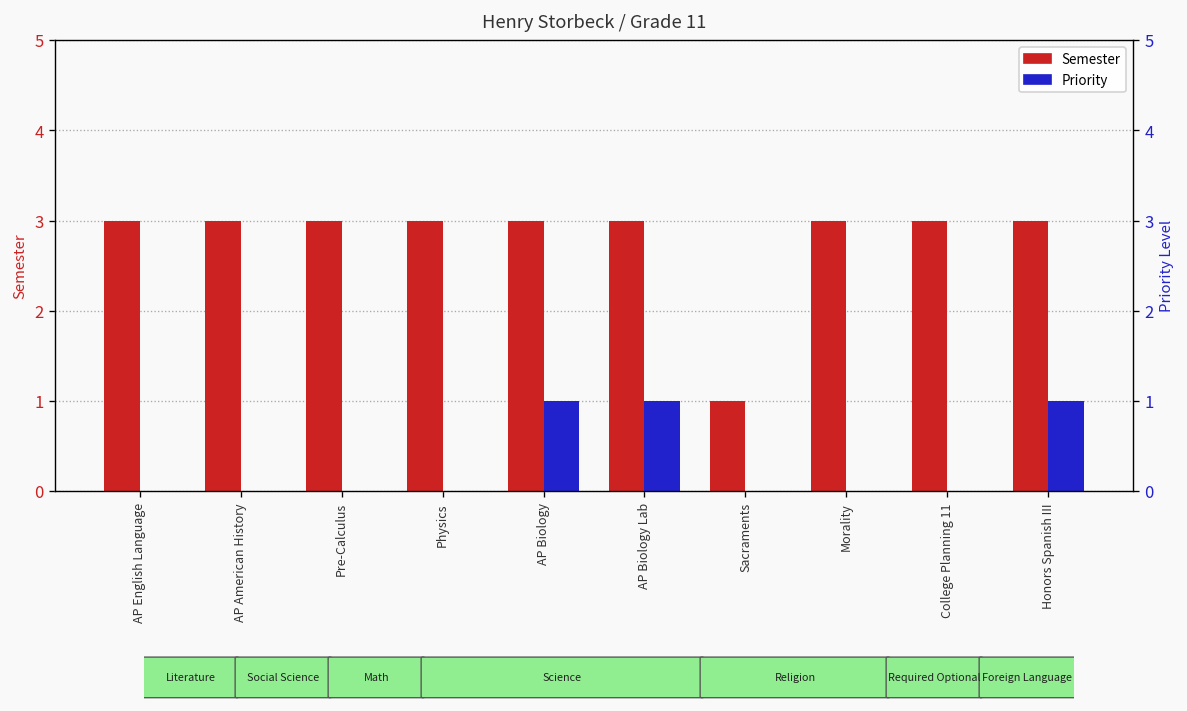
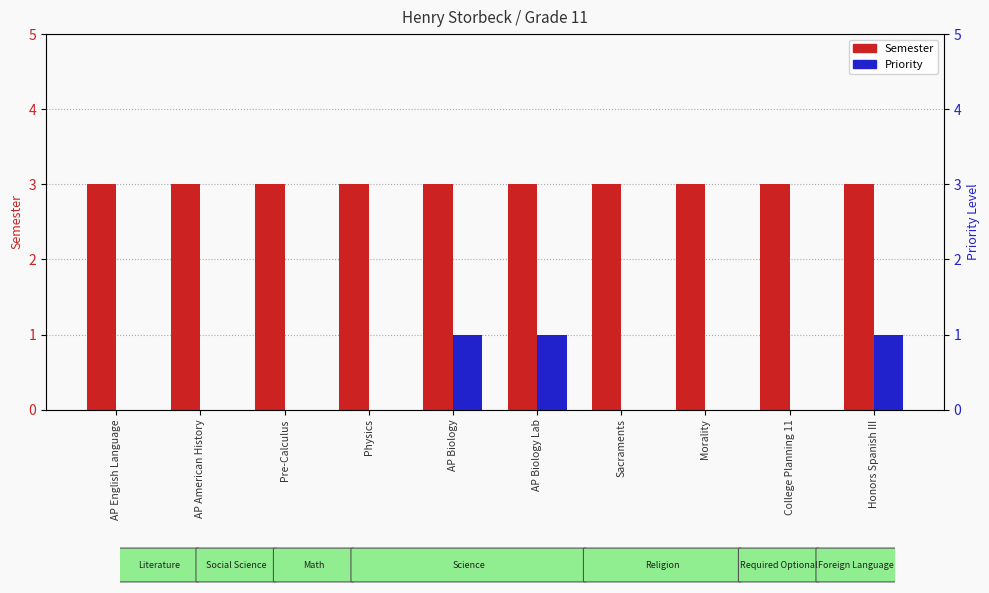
  {
    "Semester": {
      "AP English Language": 3,
      "AP American History": 3,
      "Pre-Calculus": 3,
      "Physics": 3,
      "AP Biology": 3,
      "AP Biology Lab": 3,
-     "Sacraments": 1,
+     "Sacraments": 3,
      "Morality": 3,
      "College Planning 11": 3,
      "Honors Spanish III": 3
    },
    "Priority": {
      "AP English Language": 0,
      "AP American History": 0,
      "Pre-Calculus": 0,
      "Physics": 0,
      "AP Biology": 1,
      "AP Biology Lab": 1,
      "Sacraments": 0,
      "Morality": 0,
      "College Planning 11": 0,
      "Honors Spanish III": 1
    }
  }
